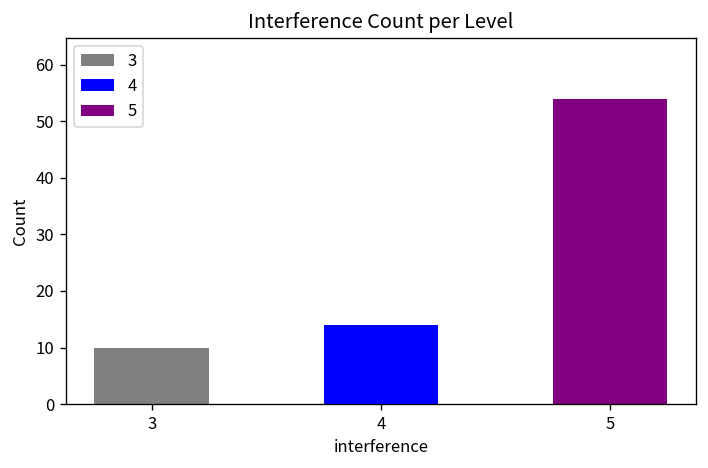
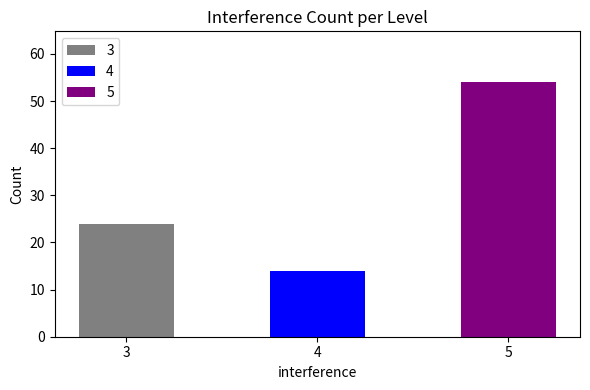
  {
-   "3": 10,
+   "3": 24,
    "4": 14,
    "5": 54
  }
